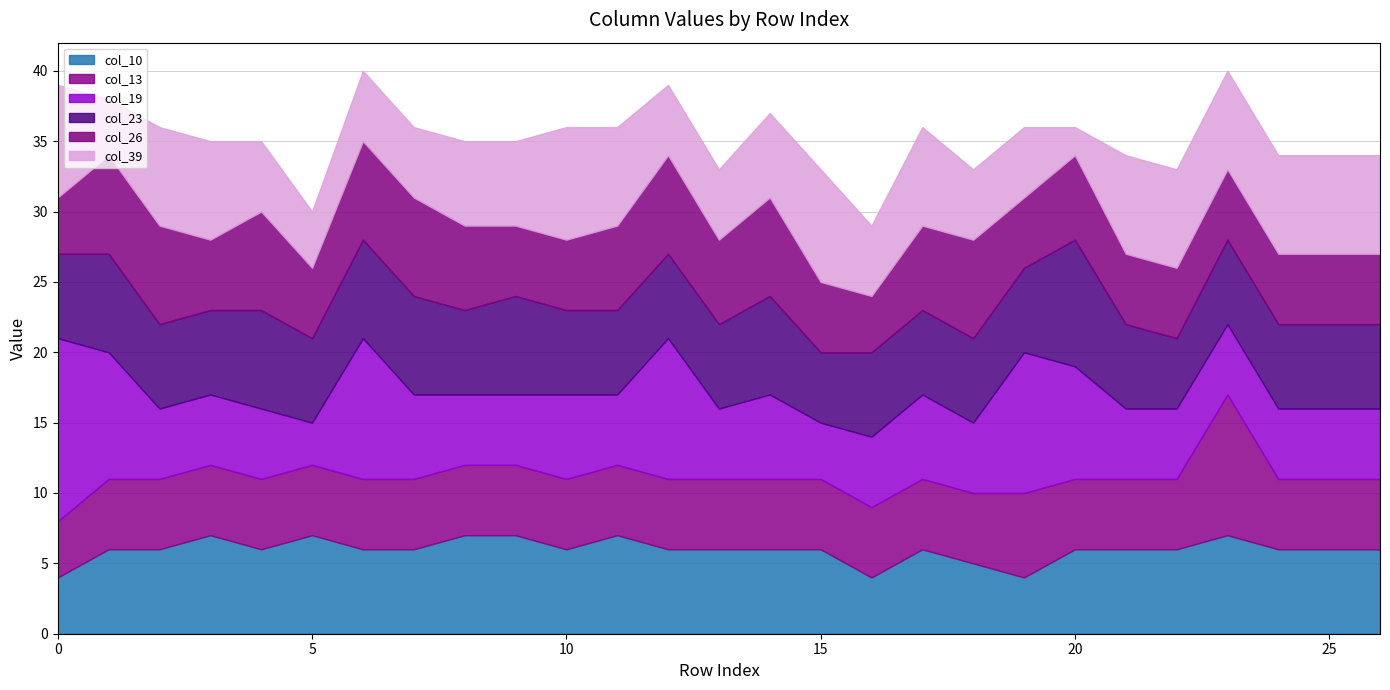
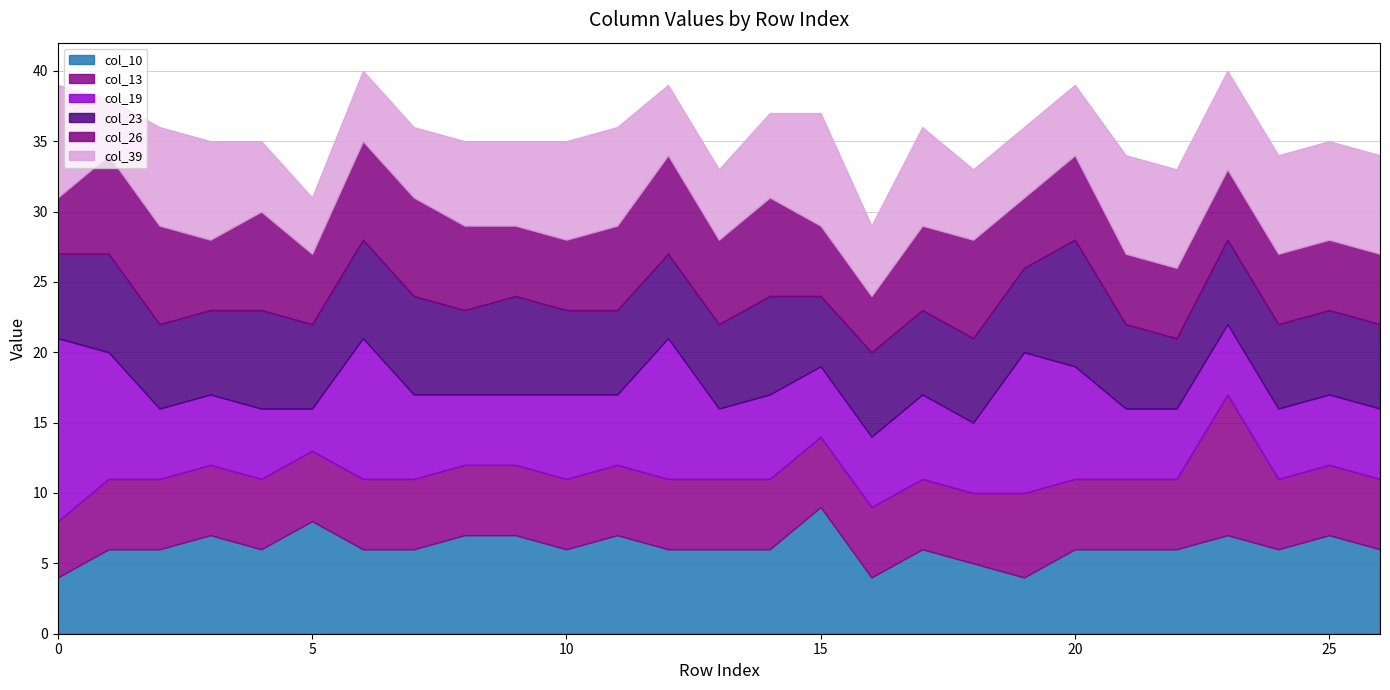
  {
    "col_10": {
      "0": 4,
-     "5": 7,
+     "5": 8,
      "10": 6,
-     "15": 6,
+     "15": 9,
      "20": 6,
-     "25": 6
+     "25": 7
    },
    "col_19": {
-     "15": 4
+     "15": 5
    },
    "col_39": {
      "0": 8,
      "5": 4,
-     "10": 8,
+     "10": 7,
      "15": 8,
-     "20": 2,
+     "20": 5,
      "25": 7
    }
  }
